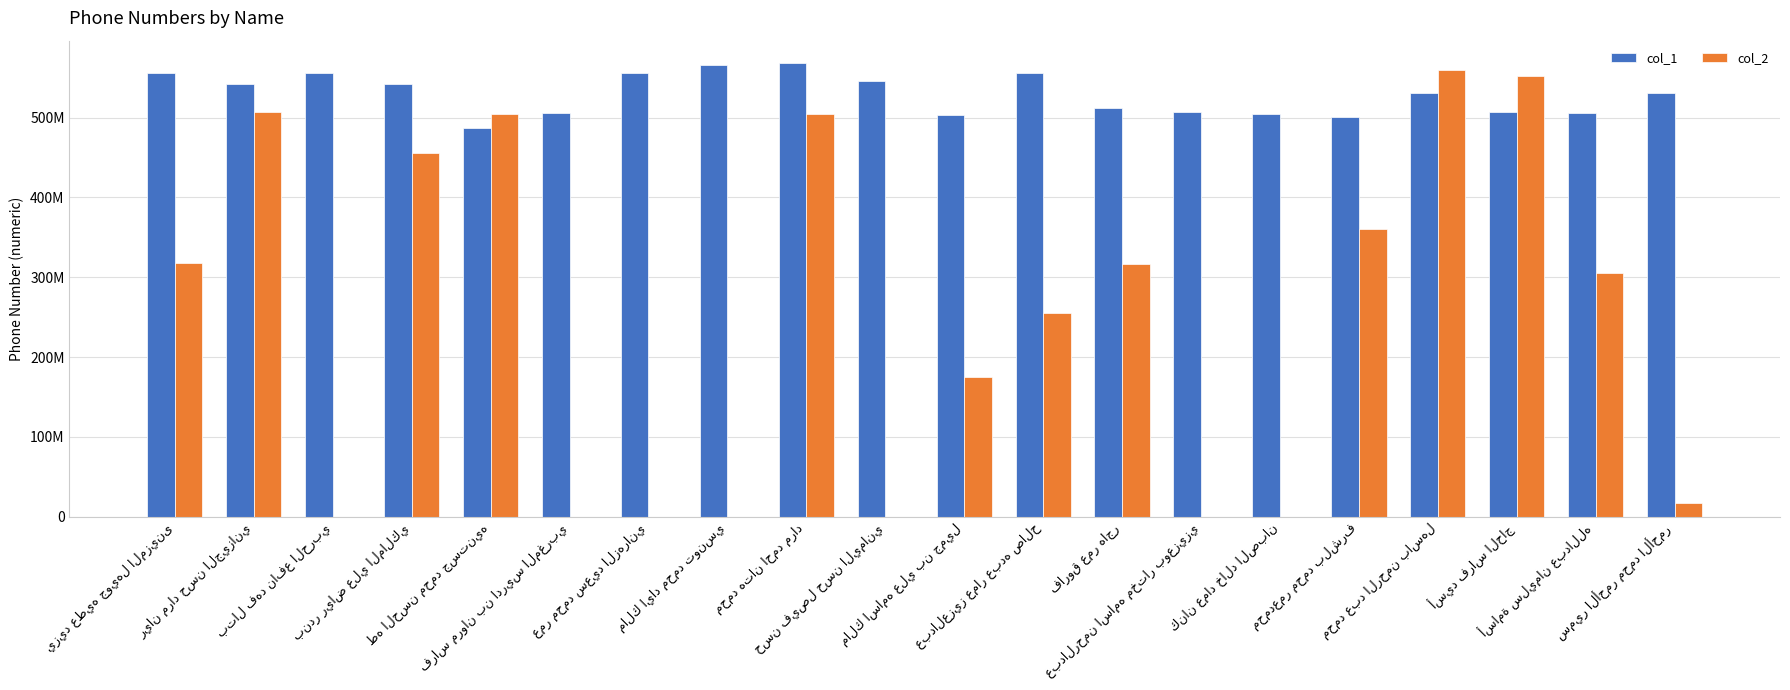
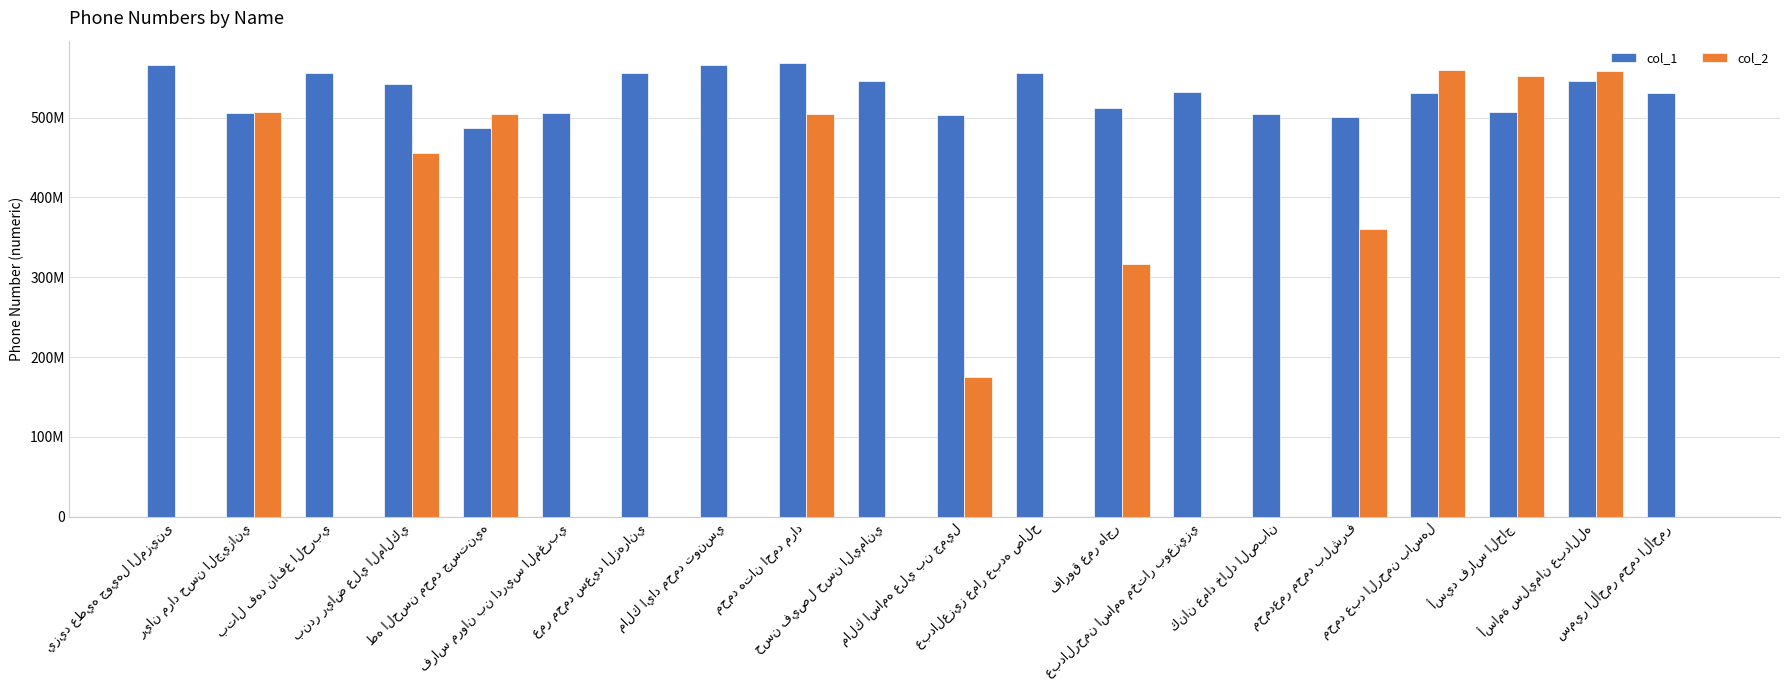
  {
    "col_1": {
-     "يزيد عطيه جويهل المزينى": 560000000,
-     "ريان مراد حسن الجيزاني": 540000000,
+     "يزيد عطيه جويهل المزينى": 570000000,
+     "ريان مراد حسن الجيزاني": 510000000,
      "بتال فهد نافع الحربي": 560000000,
      "بندر رياض علي المالكي": 540000000,
      "طه الحسن محمد جستنيه": 490000000,
      "فراس مروان بن ادريس المغربي": 510000000,
      "عمر محمد سعيد الزهراني": 560000000,
      "مالك اياد محمد تونسي": 570000000,
      "محمد هتان احمد مراد": 570000000,
      "حسن فيصل حسن اليماني": 550000000,
      "مالك اسامه علي بن جميل": 500000000,
      "عبدالعزيز عمار عبده صالح": 560000000,
      "فاروق عمر هاجر": 510000000,
-     "عبدالرحمن اسامه مختار بوعزيزي": 510000000,
+     "عبدالرحمن اسامه مختار بوعزيزي": 530000000,
      "كنان عماد خالد الصبان": 500000000,
      "محمدعمر محمد بلشرف": 500000000,
      "محمد عبد الرحمن باسهل": 530000000,
      "أسيد فراس الحاج": 510000000,
-     "أسامة سليمان عبدالله": 510000000,
+     "أسامة سليمان عبدالله": 550000000,
      "سمير الأحمر محمد الأحمر": 530000000
    },
    "col_2": {
-     "يزيد عطيه جويهل المزينى": 320000000,
+     "يزيد عطيه جويهل المزينى": 0,
      "ريان مراد حسن الجيزاني": 510000000,
      "بتال فهد نافع الحربي": 0,
      "بندر رياض علي المالكي": 460000000,
      "طه الحسن محمد جستنيه": 500000000,
      "فراس مروان بن ادريس المغربي": 0,
      "عمر محمد سعيد الزهراني": 0,
      "مالك اياد محمد تونسي": 0,
      "محمد هتان احمد مراد": 500000000,
      "حسن فيصل حسن اليماني": 0,
      "مالك اسامه علي بن جميل": 180000000,
-     "عبدالعزيز عمار عبده صالح": 260000000,
+     "عبدالعزيز عمار عبده صالح": 0,
      "فاروق عمر هاجر": 320000000,
      "عبدالرحمن اسامه مختار بوعزيزي": 0,
      "كنان عماد خالد الصبان": 0,
      "محمدعمر محمد بلشرف": 360000000,
      "محمد عبد الرحمن باسهل": 560000000,
      "أسيد فراس الحاج": 550000000,
-     "أسامة سليمان عبدالله": 300000000,
-     "سمير الأحمر محمد الأحمر": 20000000
+     "أسامة سليمان عبدالله": 560000000,
+     "سمير الأحمر محمد الأحمر": 0
    }
  }
